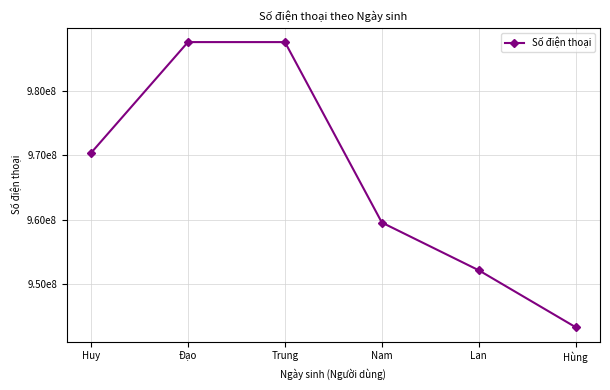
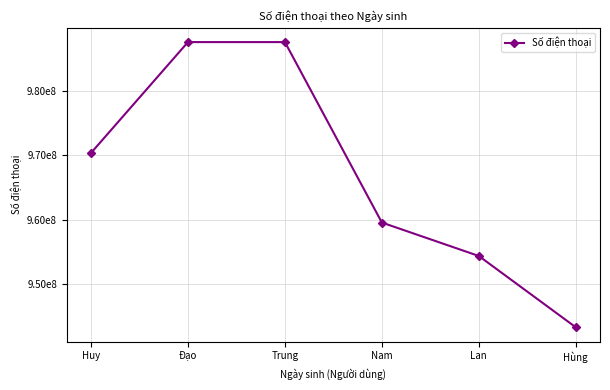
  {
    "Huy": 970000000,
    "Đạo": 988000000,
    "Trung": 988000000,
    "Nam": 960000000,
-   "Lan": 952000000,
+   "Lan": 954000000,
    "Hùng": 943000000
  }
